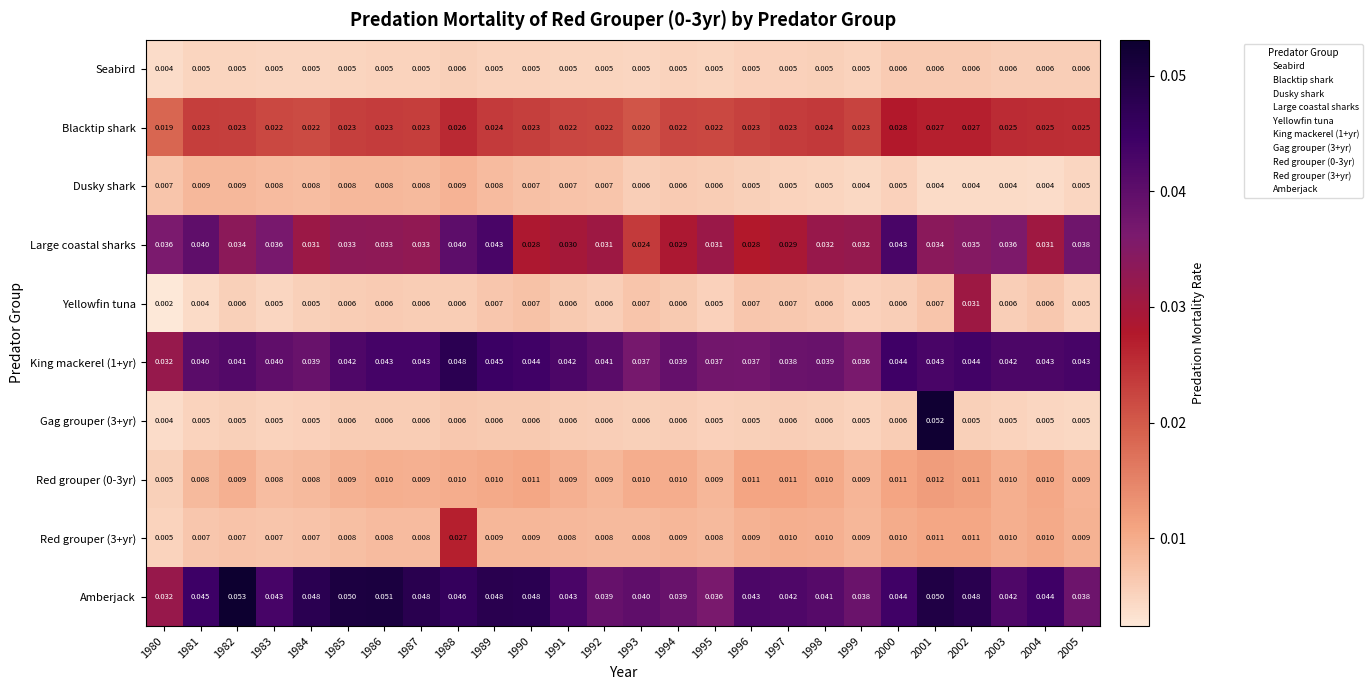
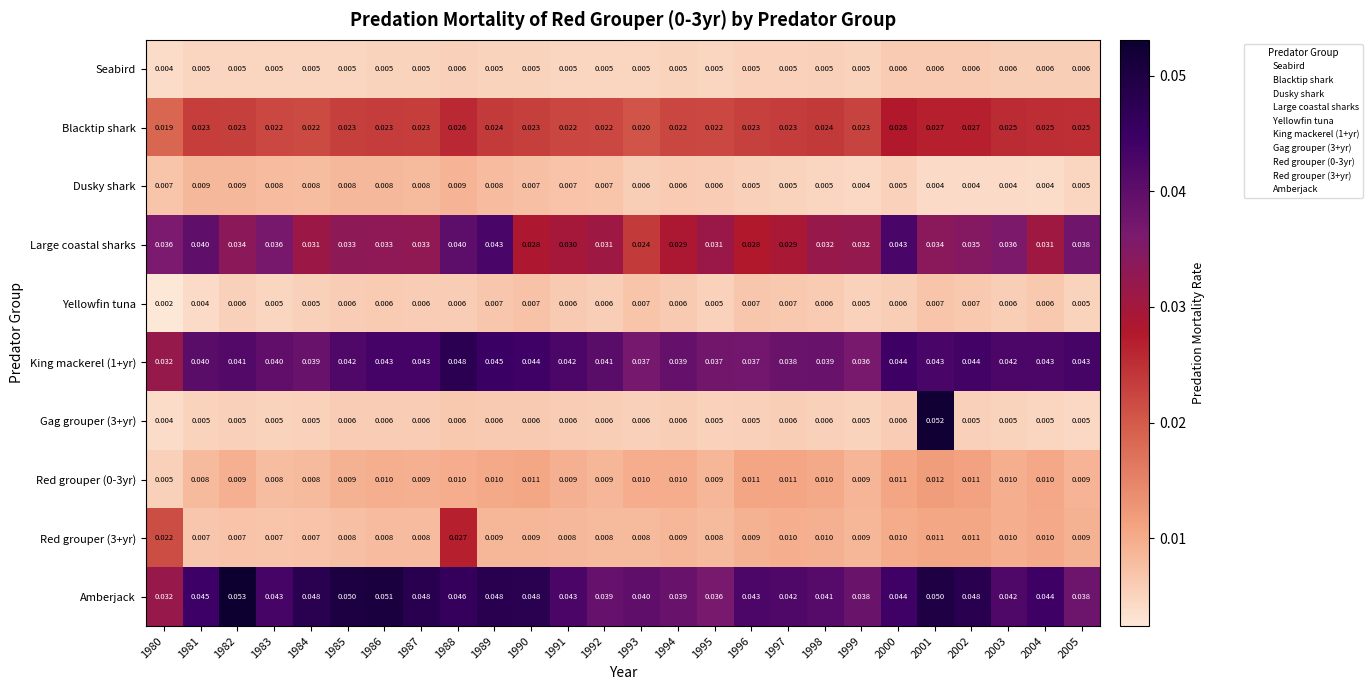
  {
    "Yellowfin tuna": {
      "1980": 0.002,
      "1981": 0.004,
      "1982": 0.006,
      "1983": 0.005,
      "1984": 0.005,
      "1985": 0.006,
      "1986": 0.006,
      "1987": 0.006,
      "1988": 0.006,
      "1989": 0.007,
      "1990": 0.007,
      "1991": 0.006,
      "1992": 0.006,
      "1993": 0.007,
      "1994": 0.006,
      "1995": 0.005,
      "1996": 0.007,
      "1997": 0.007,
      "1998": 0.006,
      "1999": 0.005,
      "2000": 0.006,
      "2001": 0.007,
-     "2002": 0.031,
+     "2002": 0.007,
      "2003": 0.006,
      "2004": 0.006,
      "2005": 0.005
    },
    "Red grouper (3+yr)": {
-     "1980": 0.005,
+     "1980": 0.022,
      "1981": 0.007,
      "1982": 0.007,
      "1983": 0.007,
      "1984": 0.007,
      "1985": 0.008,
      "1986": 0.008,
      "1987": 0.008,
      "1988": 0.027,
      "1989": 0.009,
      "1990": 0.009,
      "1991": 0.008,
      "1992": 0.008,
      "1993": 0.008,
      "1994": 0.009,
      "1995": 0.008,
      "1996": 0.009,
      "1997": 0.010,
      "1998": 0.010,
      "1999": 0.009,
      "2000": 0.010,
      "2001": 0.011,
      "2002": 0.011,
      "2003": 0.010,
      "2004": 0.010,
      "2005": 0.009
    }
  }
